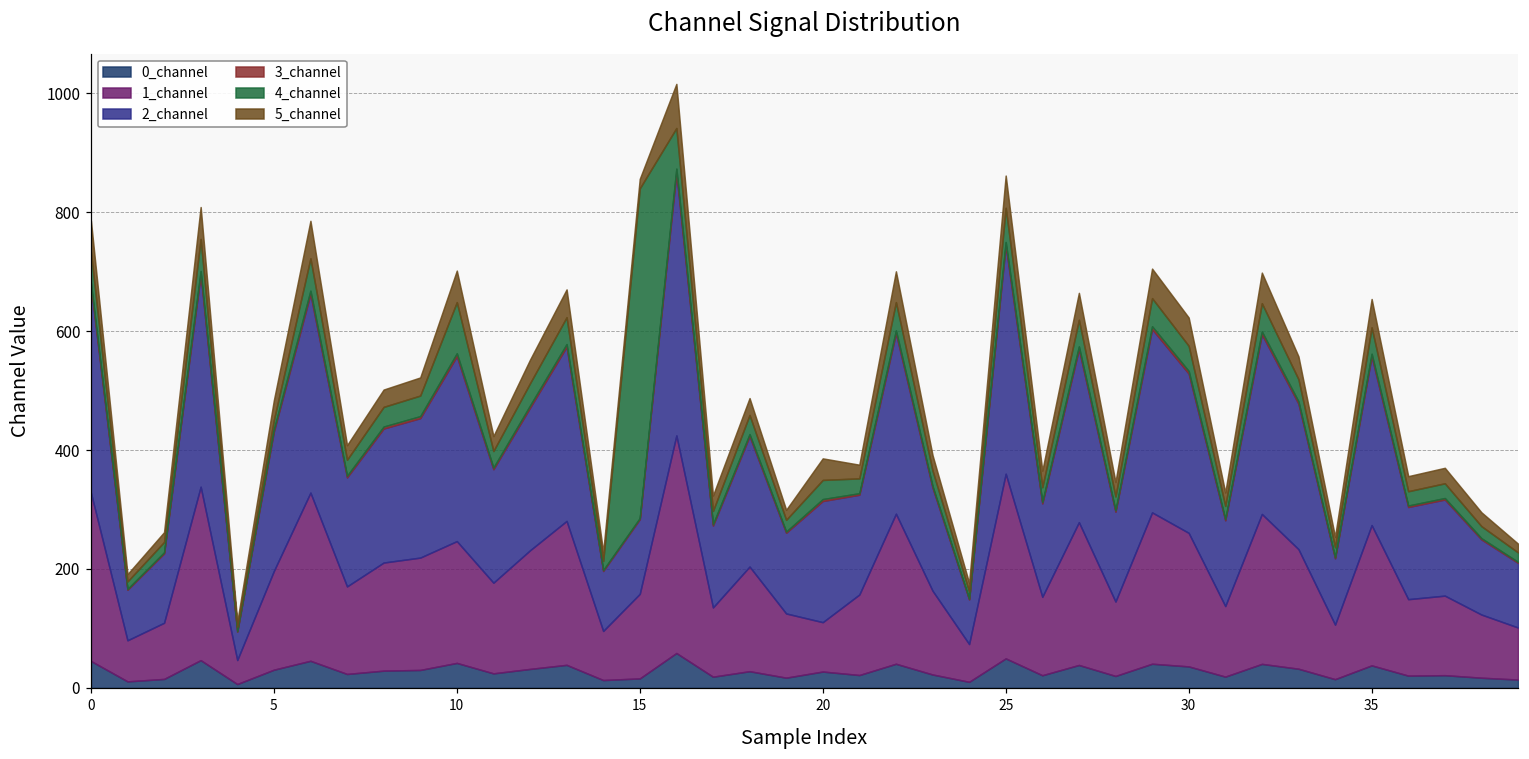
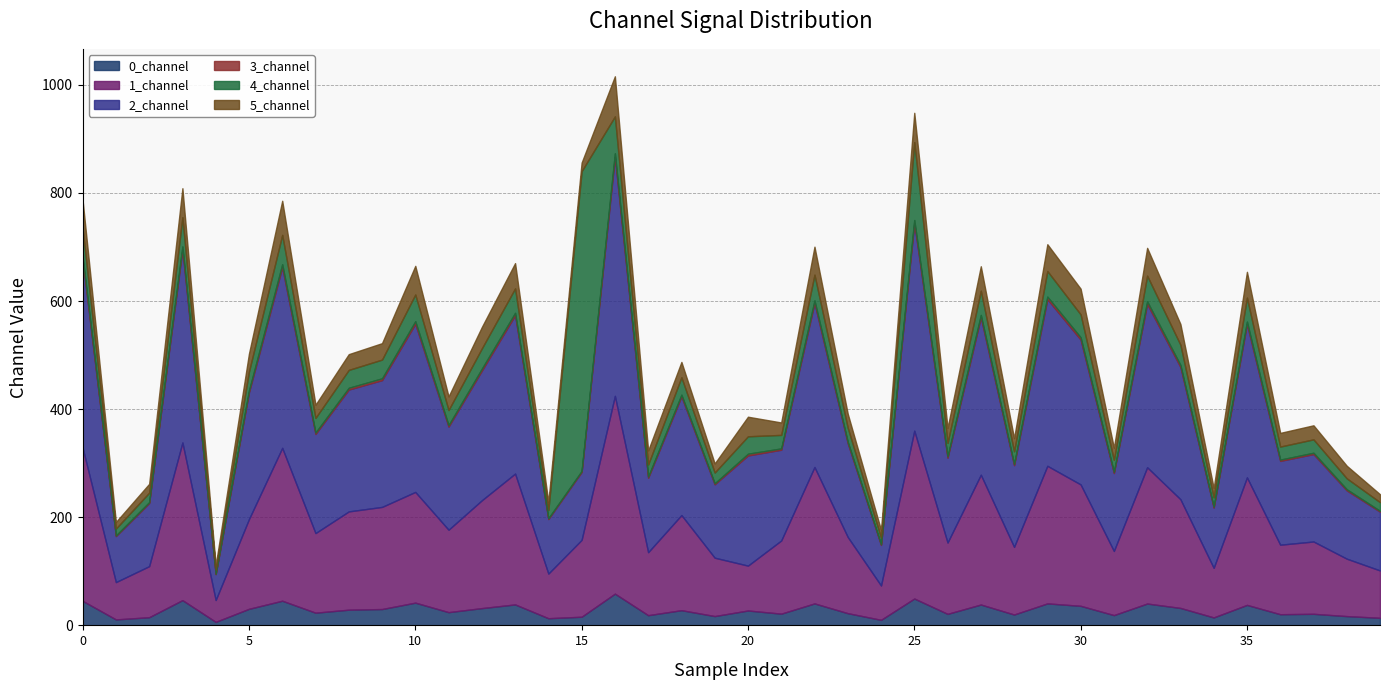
  {
    "1_channel": {
      "0": 280,
      "5": 170,
      "10": 200,
      "15": 140,
      "20": 80,
      "25": 310,
      "30": 220,
      "35": 240
    },
    "4_channel": {
      "0": 50,
-     "5": 20,
-     "10": 90,
+     "5": 30,
+     "10": 50,
      "15": 550,
      "20": 30,
-     "25": 60,
+     "25": 140,
      "30": 40,
      "35": 40
    }
  }
